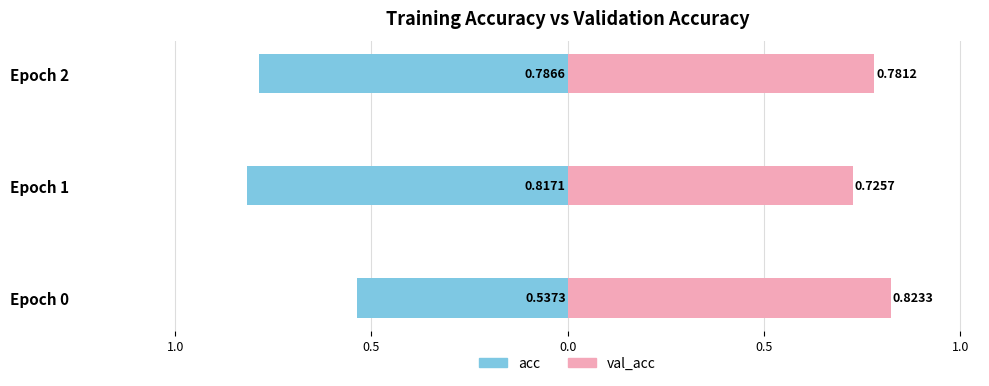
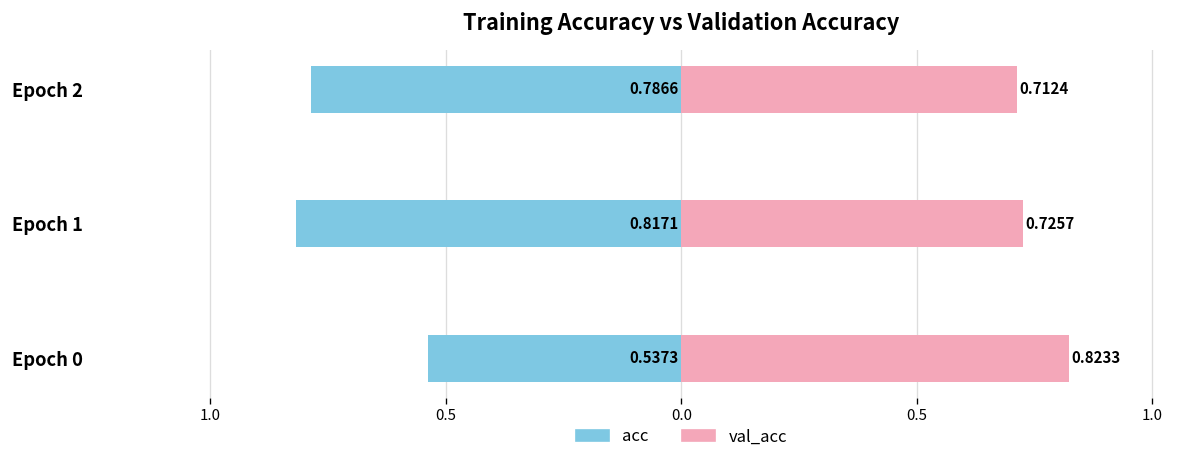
  {
    "val_acc": {
-     "Epoch 2": 0.7812,
+     "Epoch 2": 0.7124,
      "Epoch 1": 0.7257,
      "Epoch 0": 0.8233
    }
  }
